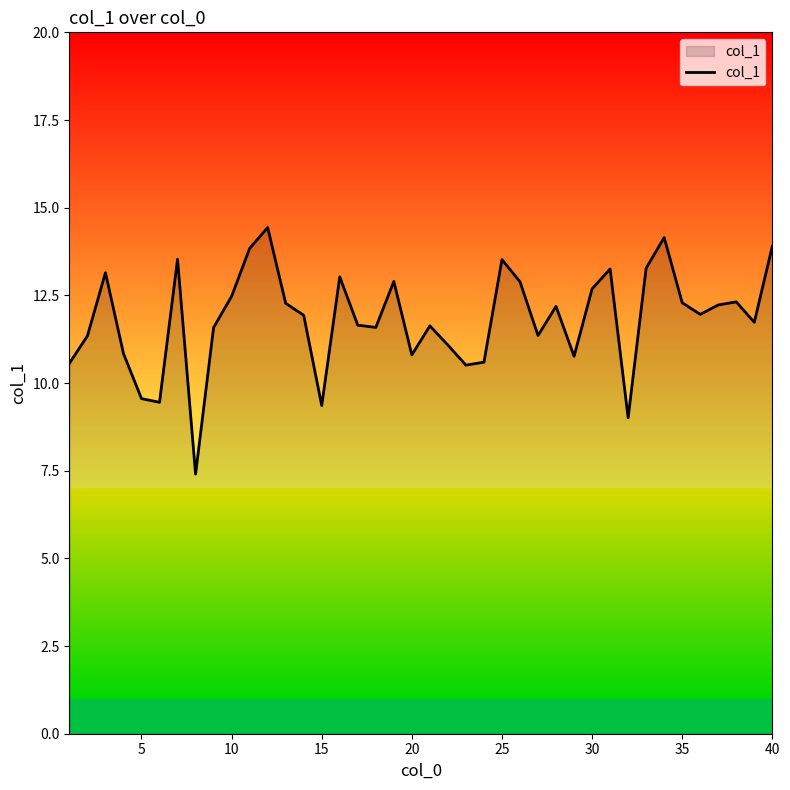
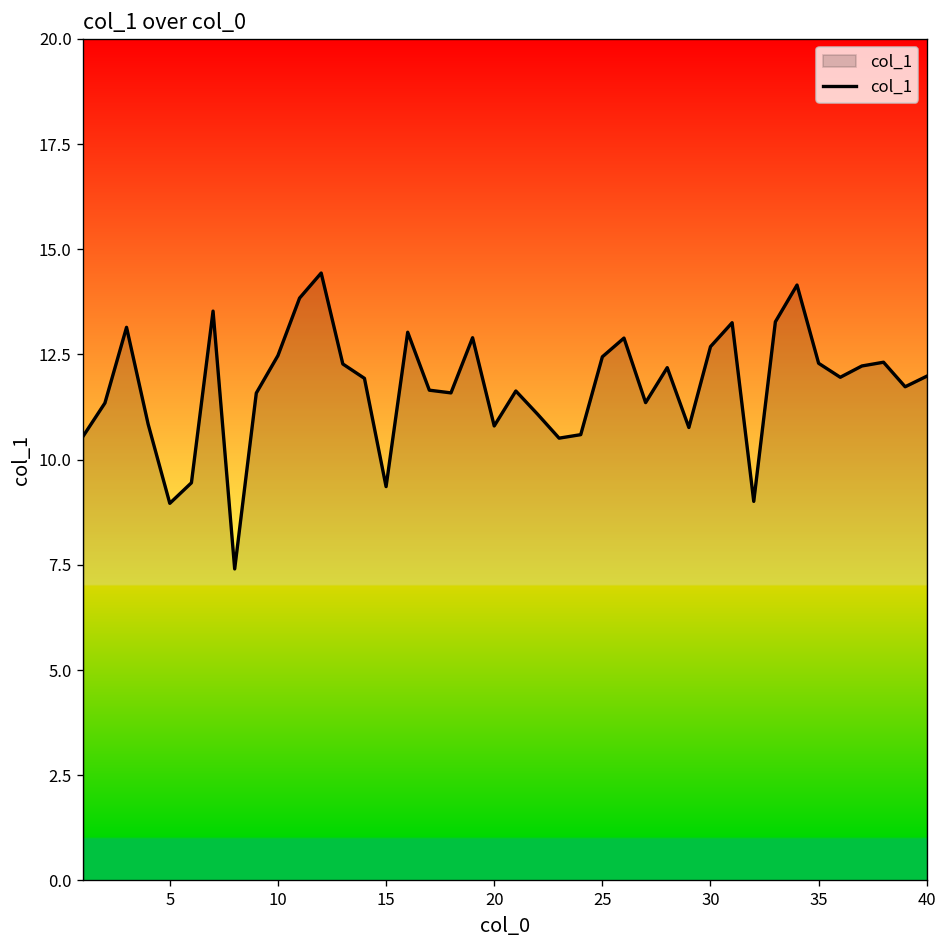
  {
-   "5": 9.6,
+   "5": 9.0,
    "10": 12.5,
    "15": 9.4,
    "20": 10.8,
-   "25": 13.5,
+   "25": 12.4,
    "30": 12.7,
    "35": 12.3,
-   "40": 13.9
+   "40": 12.0
  }
